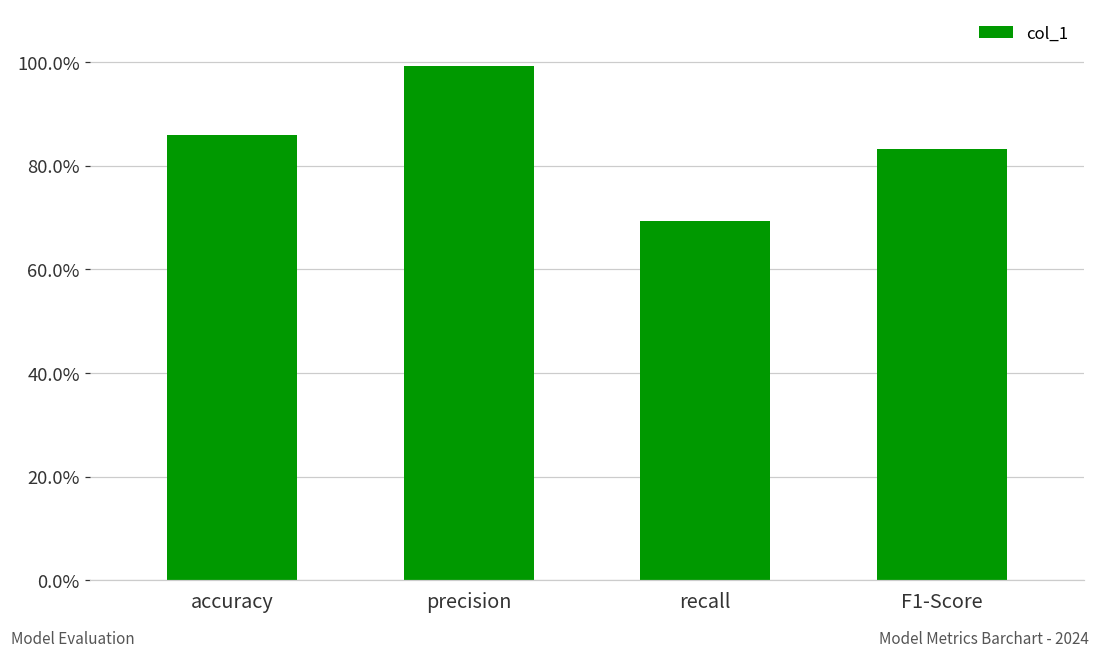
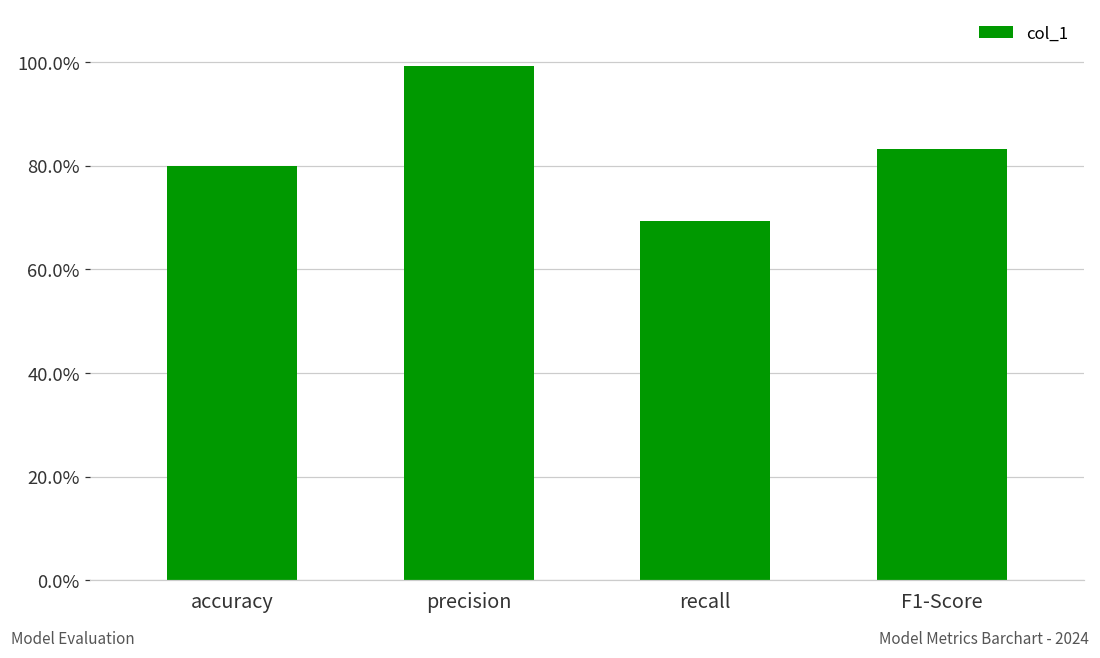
  {
-   "accuracy": "86%",
+   "accuracy": "80%",
    "precision": "99%",
    "recall": "69%",
    "F1-Score": "83%"
  }
